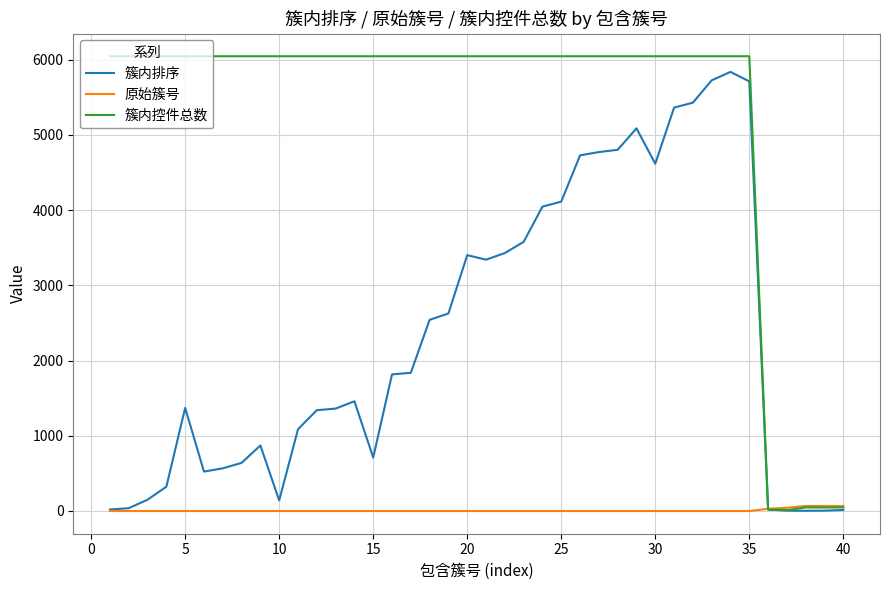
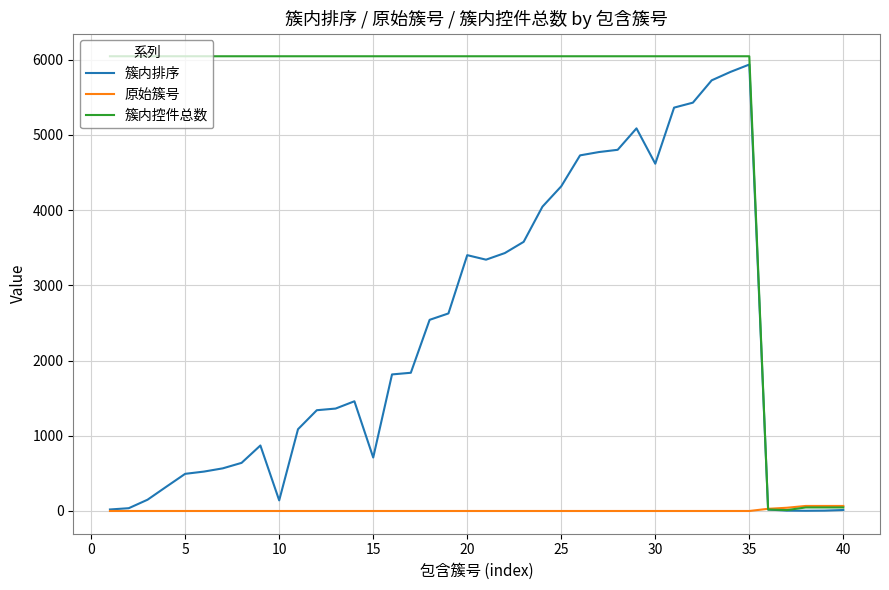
  {
    "簇内排序": {
-     "5": 1400,
+     "5": 500,
      "10": 100,
      "15": 700,
      "20": 3400,
-     "25": 4100,
+     "25": 4300,
      "30": 4600,
-     "35": 5700
+     "35": 5900
    },
    "原始簇号": {
      "5": 0,
      "10": 0,
      "15": 0,
      "20": 0,
      "25": 0,
      "30": 0,
      "35": 0
    },
    "簇内控件总数": {
      "10": 6000,
      "15": 6000,
      "20": 6000,
      "25": 6000,
      "30": 6000,
      "35": 6000
    }
  }
